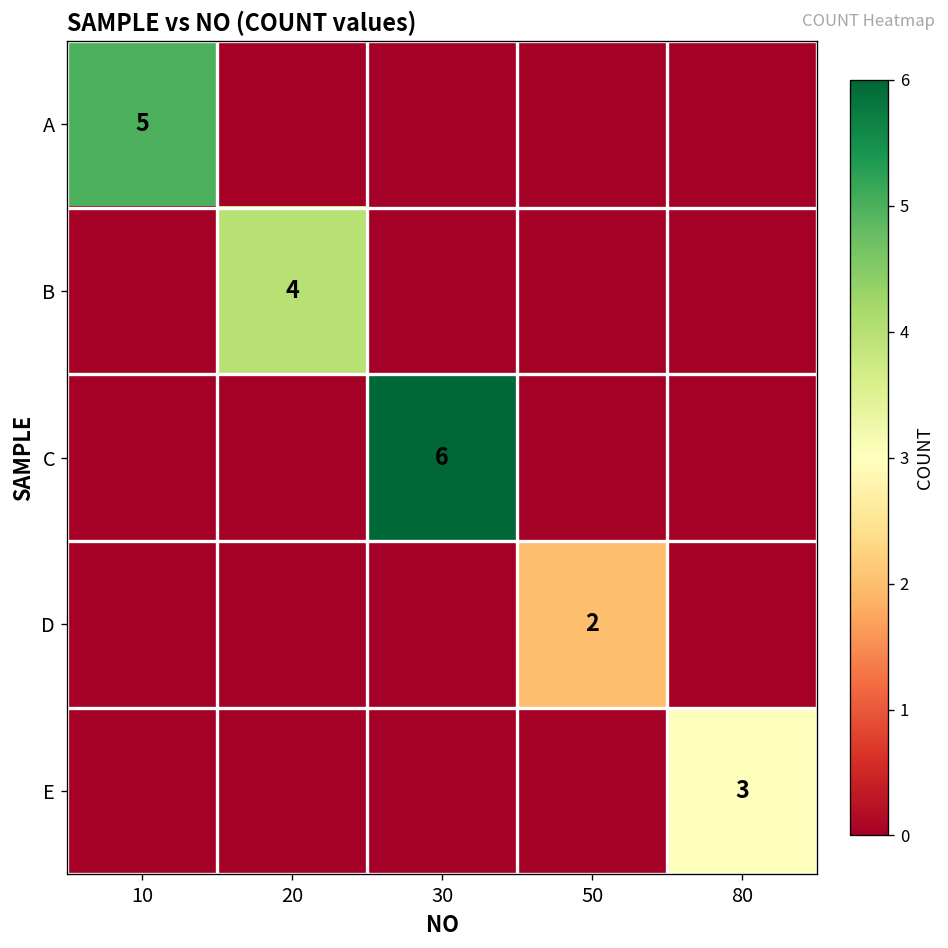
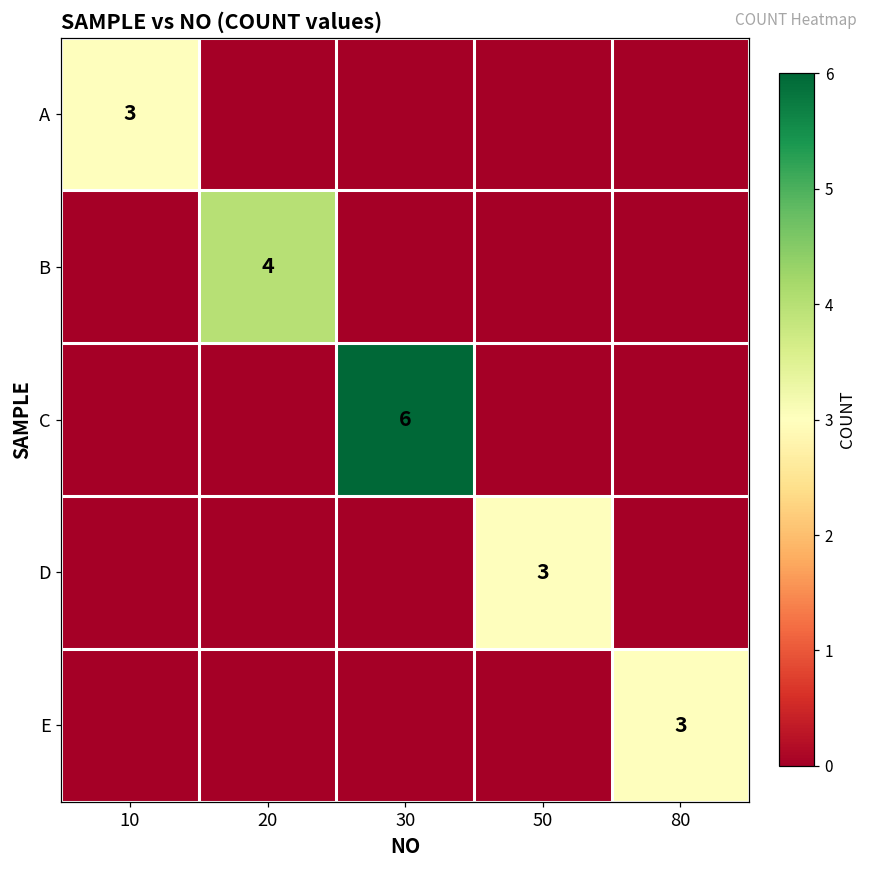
  {
    "A": {
-     "10": 5
+     "10": 3
    },
    "D": {
-     "50": 2
+     "50": 3
    }
  }
